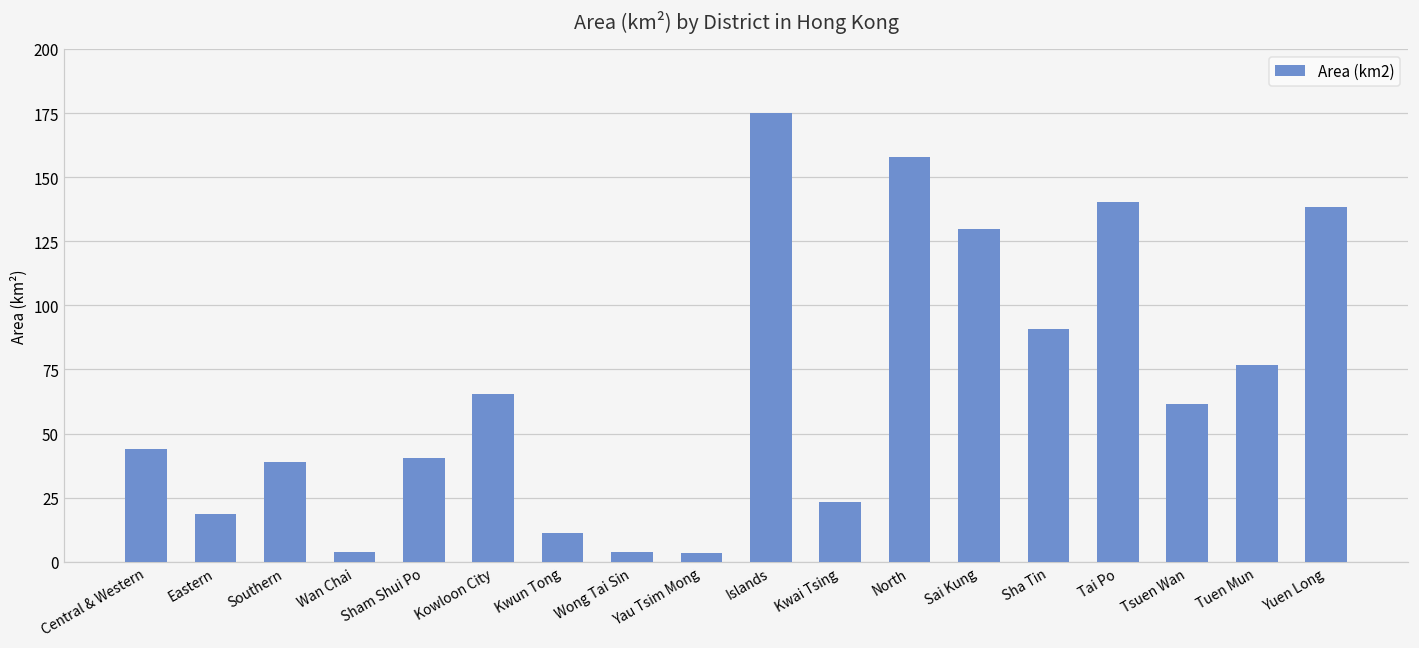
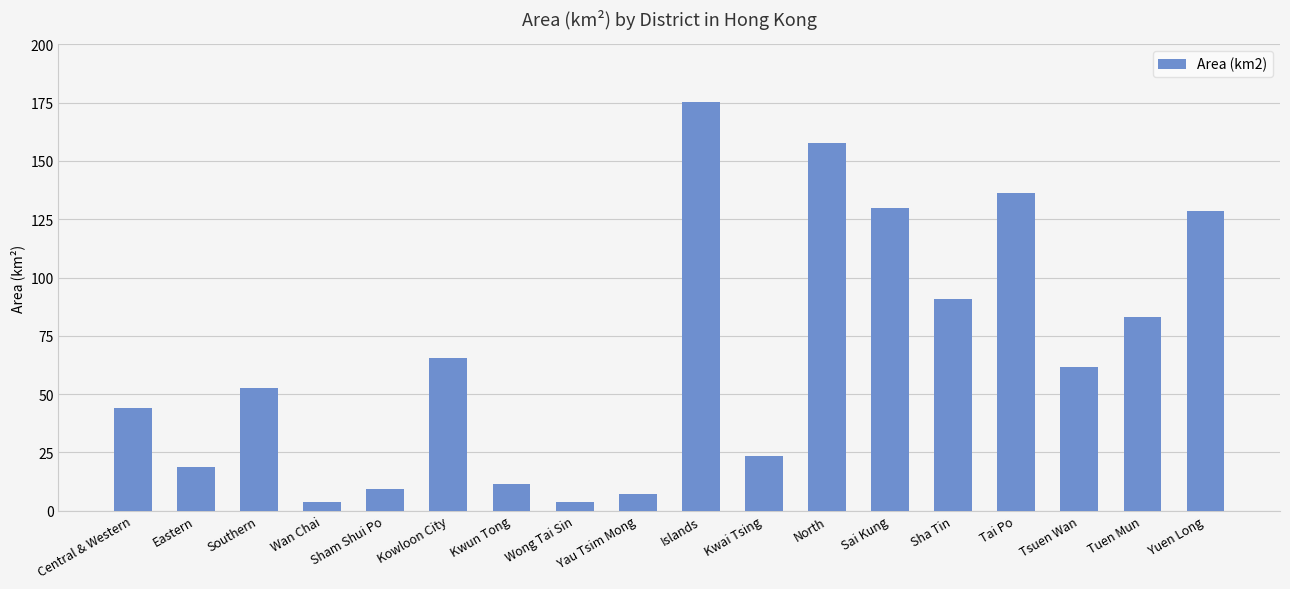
  {
    "Central & Western": 44,
    "Eastern": 19,
-   "Southern": 39,
+   "Southern": 53,
    "Wan Chai": 4,
-   "Sham Shui Po": 41,
+   "Sham Shui Po": 9,
    "Kowloon City": 66,
    "Kwun Tong": 11,
    "Wong Tai Sin": 4,
-   "Yau Tsim Mong": 3,
+   "Yau Tsim Mong": 7,
    "Islands": 175,
    "Kwai Tsing": 23,
    "North": 158,
    "Sai Kung": 130,
    "Sha Tin": 91,
-   "Tai Po": 140,
+   "Tai Po": 136,
    "Tsuen Wan": 62,
-   "Tuen Mun": 77,
-   "Yuen Long": 138
+   "Tuen Mun": 83,
+   "Yuen Long": 129
  }
